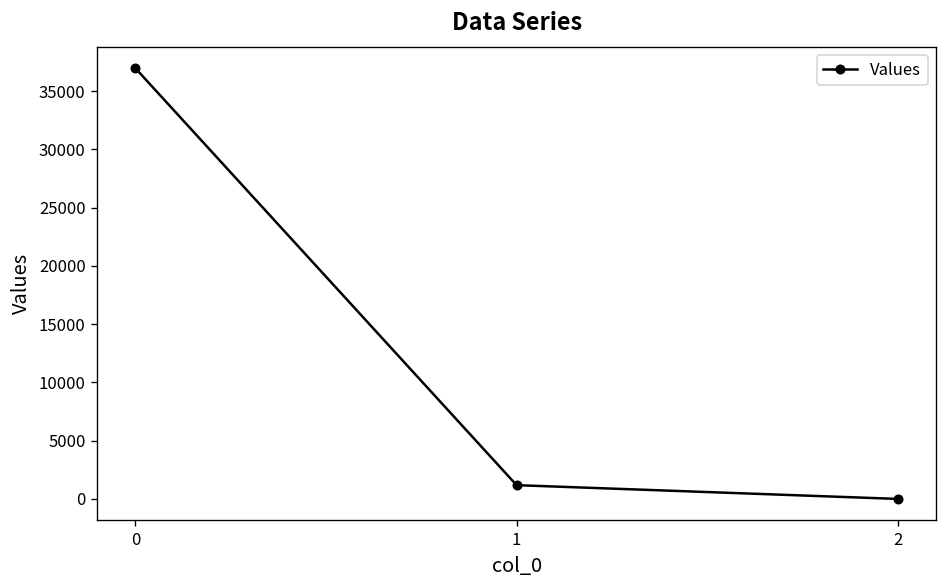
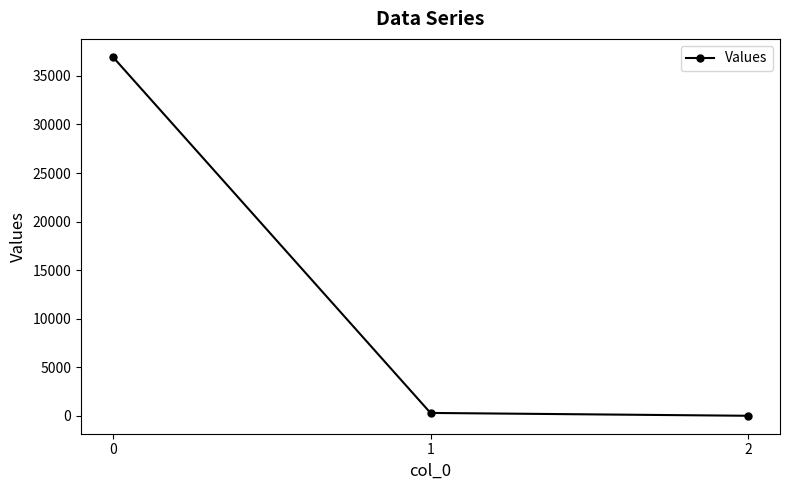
  {
    "0": 37000,
-   "1": 1000,
+   "1": 0,
    "2": 0
  }
